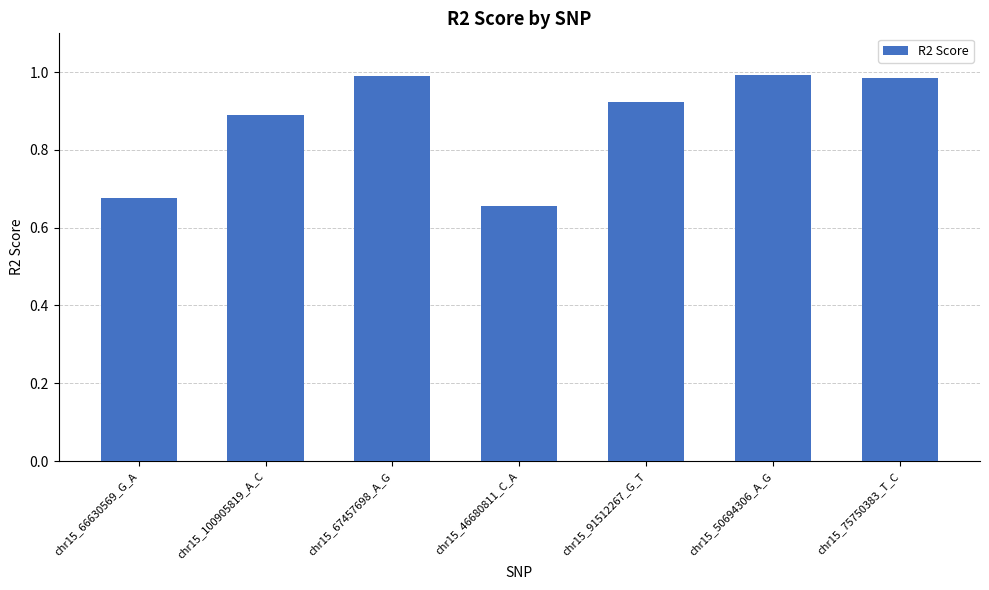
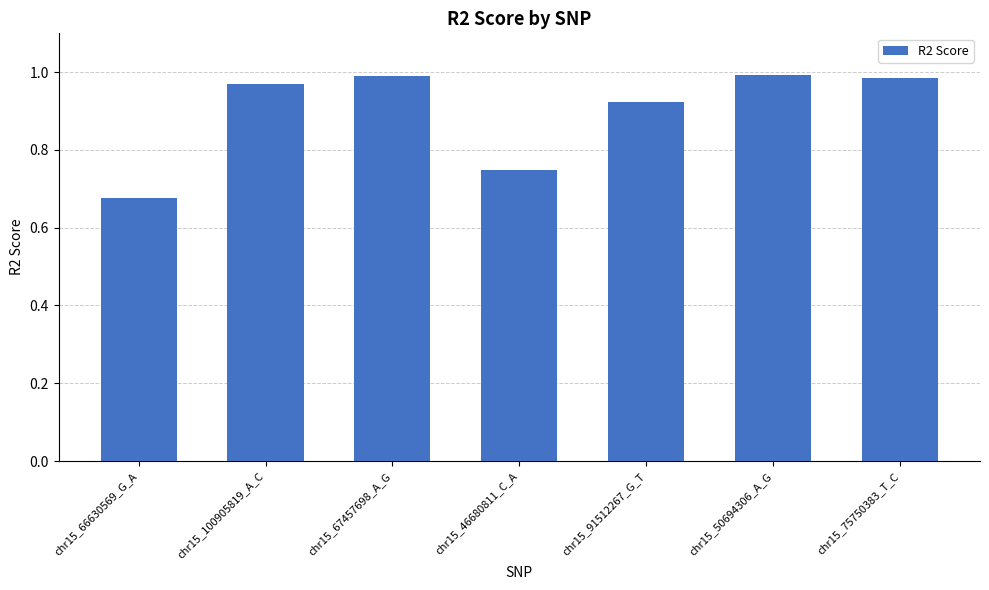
  {
    "chr15_66630569_G_A": 0.68,
-   "chr15_100905819_A_C": 0.89,
+   "chr15_100905819_A_C": 0.97,
    "chr15_67457698_A_G": 0.99,
-   "chr15_46680811_C_A": 0.66,
+   "chr15_46680811_C_A": 0.75,
    "chr15_91512267_G_T": 0.92,
    "chr15_50694306_A_G": 0.99,
    "chr15_75750383_T_C": 0.98
  }
